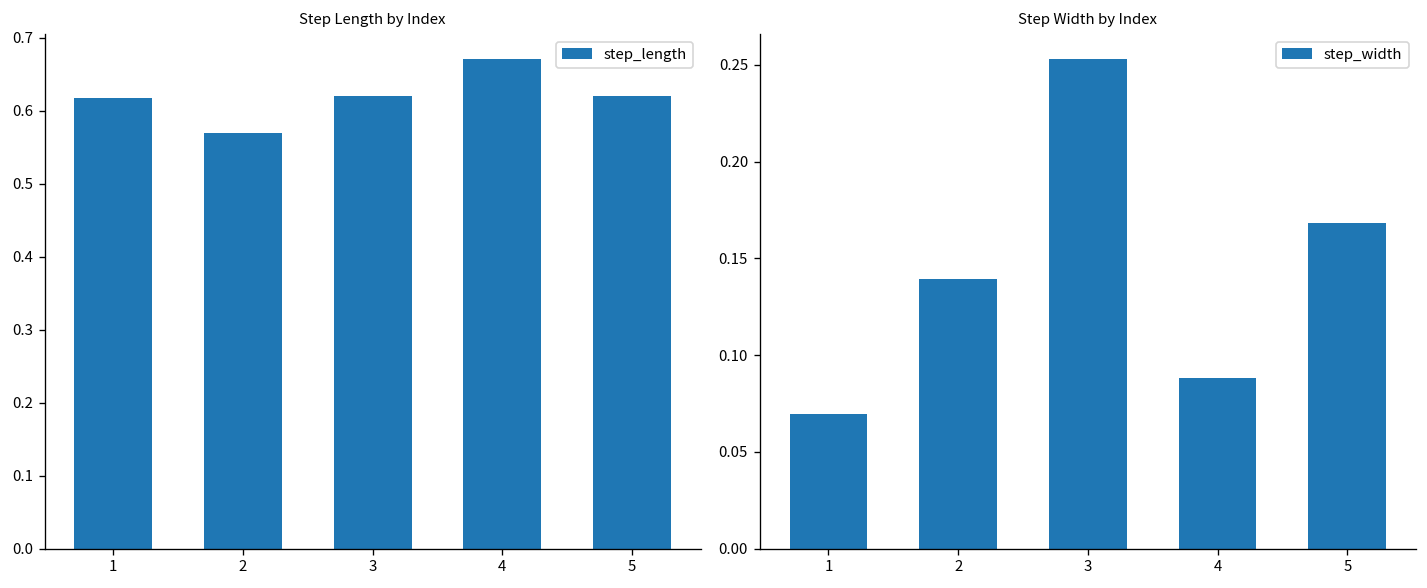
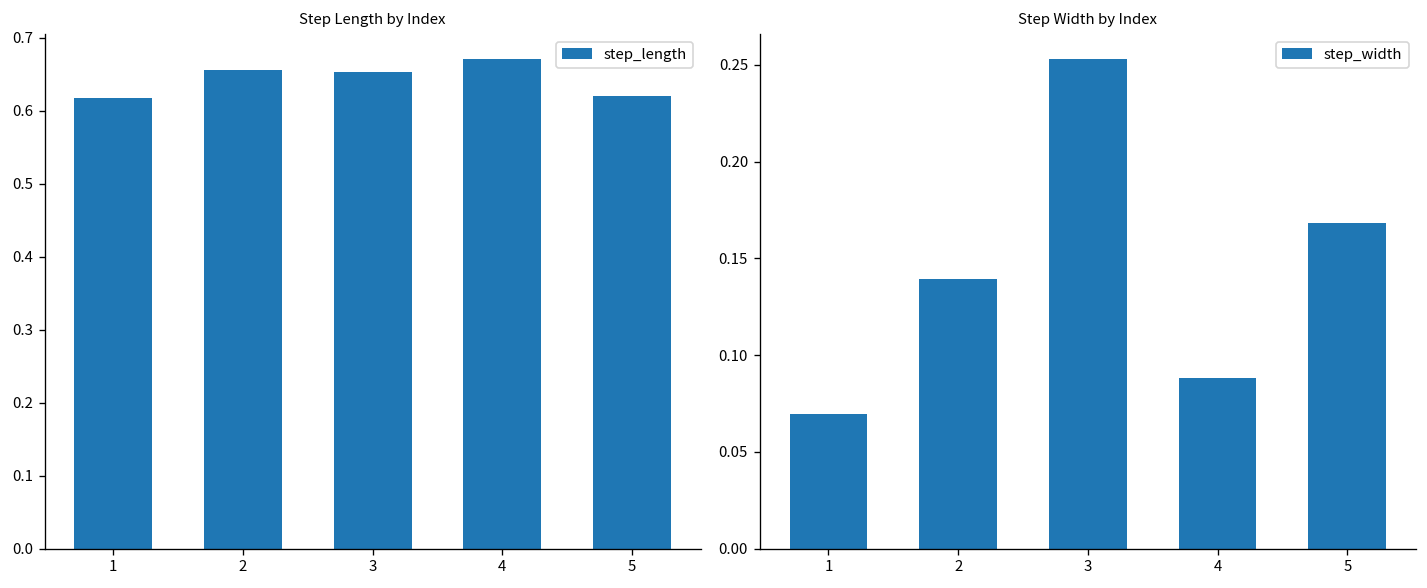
  {
    "Step Length by Index": {
      "1": 0.62,
-     "2": 0.57,
-     "3": 0.62,
+     "2": 0.66,
+     "3": 0.65,
      "4": 0.67,
      "5": 0.62
    },
    "Step Width by Index": {
      "1": 0.070,
      "2": 0.139,
      "3": 0.253,
      "4": 0.088,
      "5": 0.168
    }
  }
